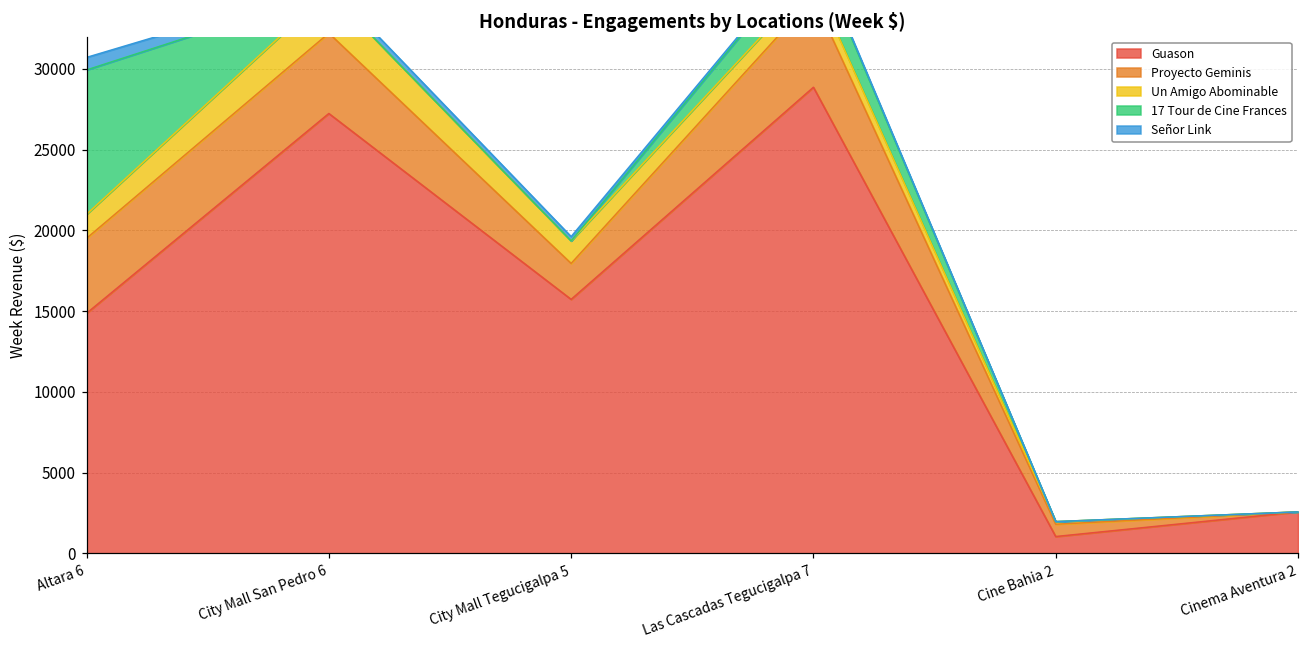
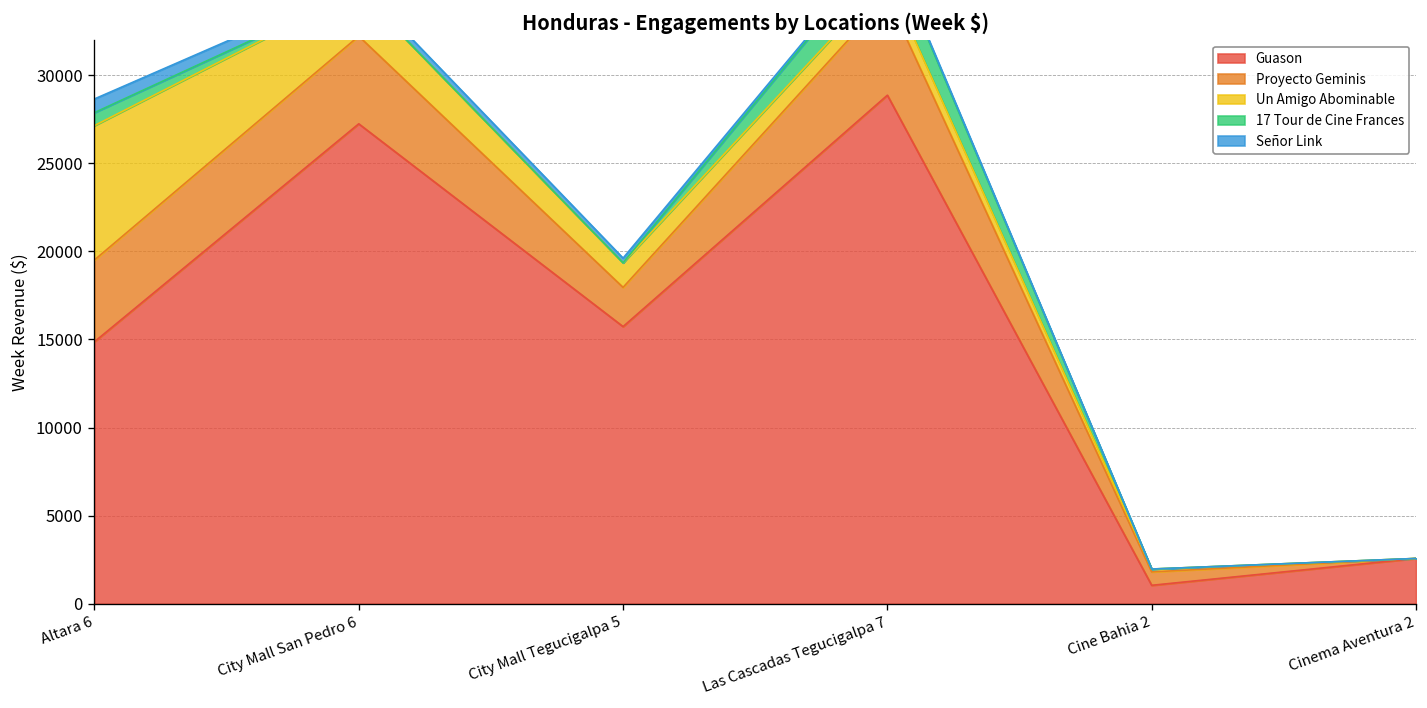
  {
    "Un Amigo Abominable": {
-     "Altara 6": 1500
+     "Altara 6": 7600
    },
    "17 Tour de Cine Frances": {
-     "Altara 6": 8900
+     "Altara 6": 700
    },
    "Señor Link": {
      "Altara 6": 800,
      "City Mall Tegucigalpa 5": 300
    }
  }
